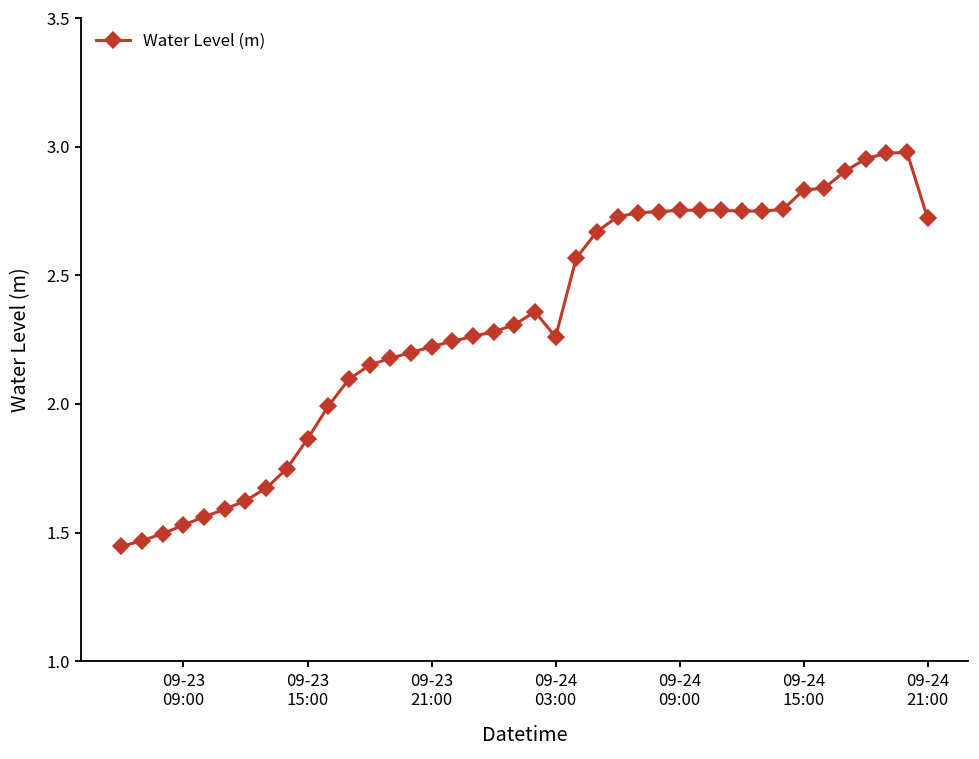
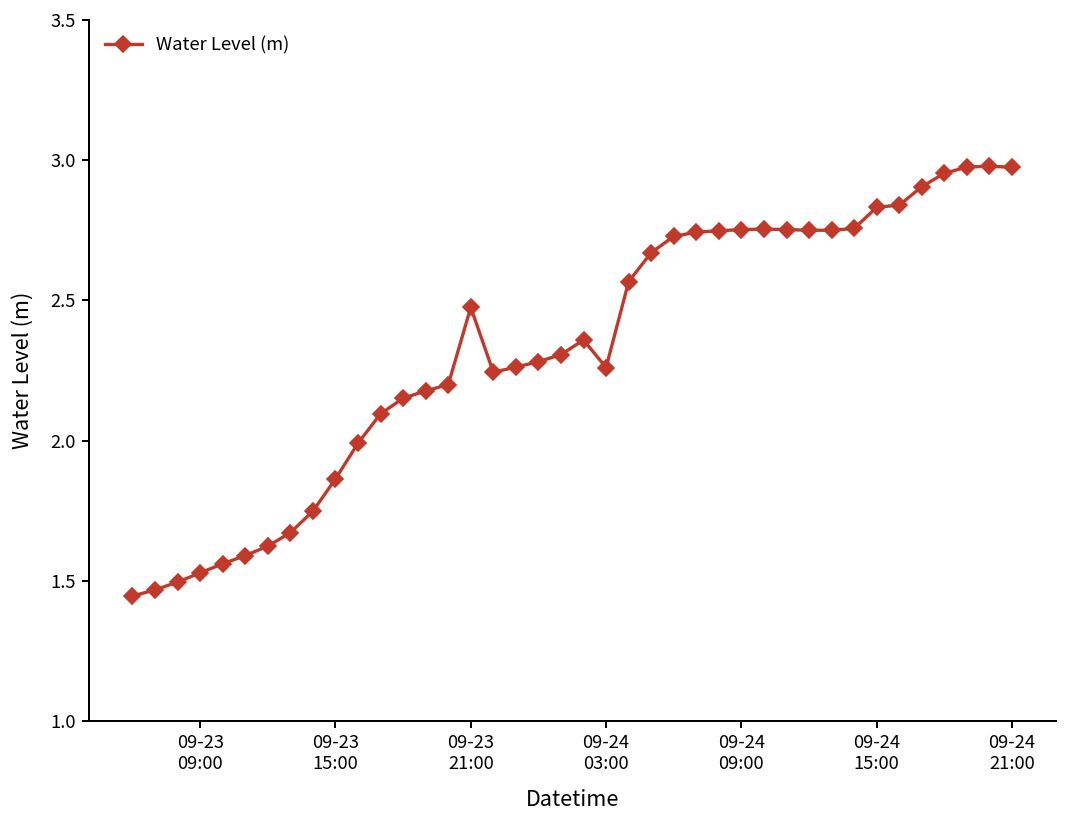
  {
    "09-23 09:00": 1.53,
    "09-23 15:00": 1.86,
-   "09-23 21:00": 2.22,
+   "09-23 21:00": 2.48,
    "09-24 03:00": 2.26,
    "09-24 09:00": 2.75,
    "09-24 15:00": 2.83,
-   "09-24 21:00": 2.72
+   "09-24 21:00": 2.97
  }
